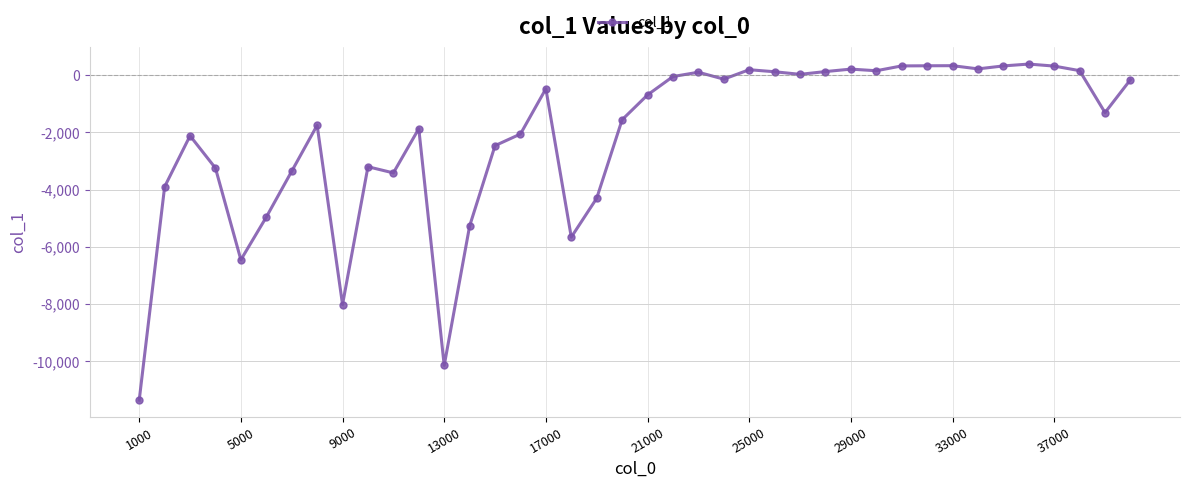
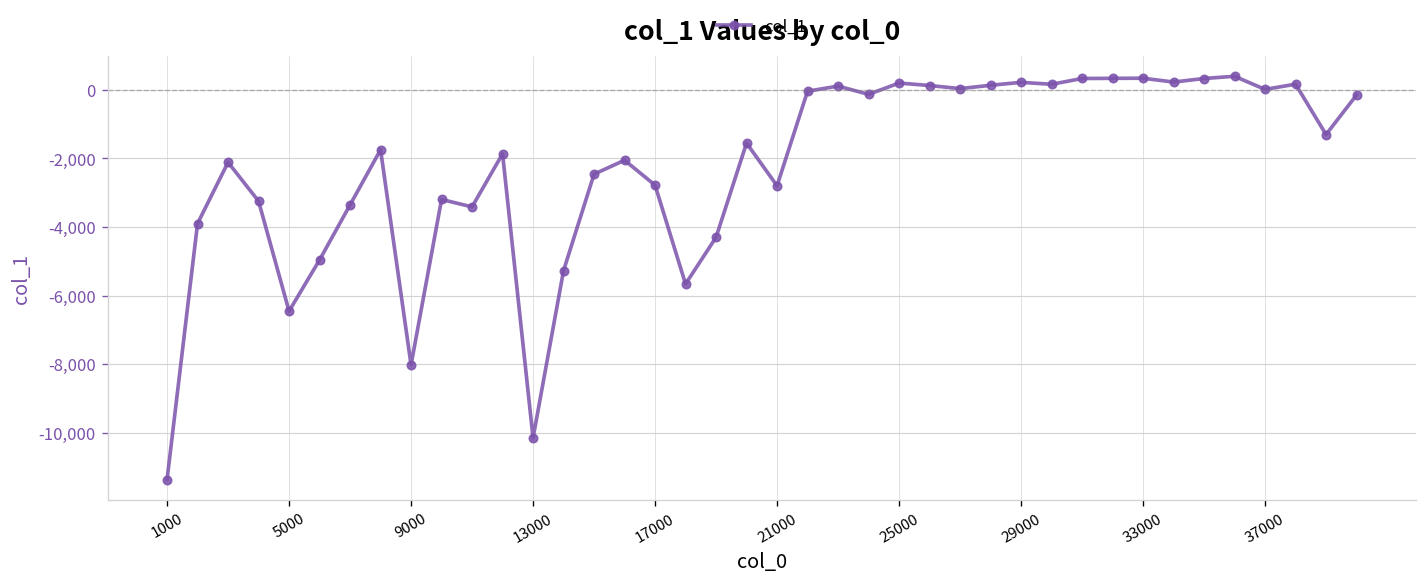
  {
    "1000": "-11,400",
    "5000": "-6,500",
    "9000": "-8,000",
    "13000": "-10,200",
-   "17000": "-500",
-   "21000": "-700",
+   "17000": "-2,800",
+   "21000": "-2,800",
    "25000": "200",
    "29000": "200",
    "33000": "300",
-   "37000": "300"
+   "37000": "0"
  }
